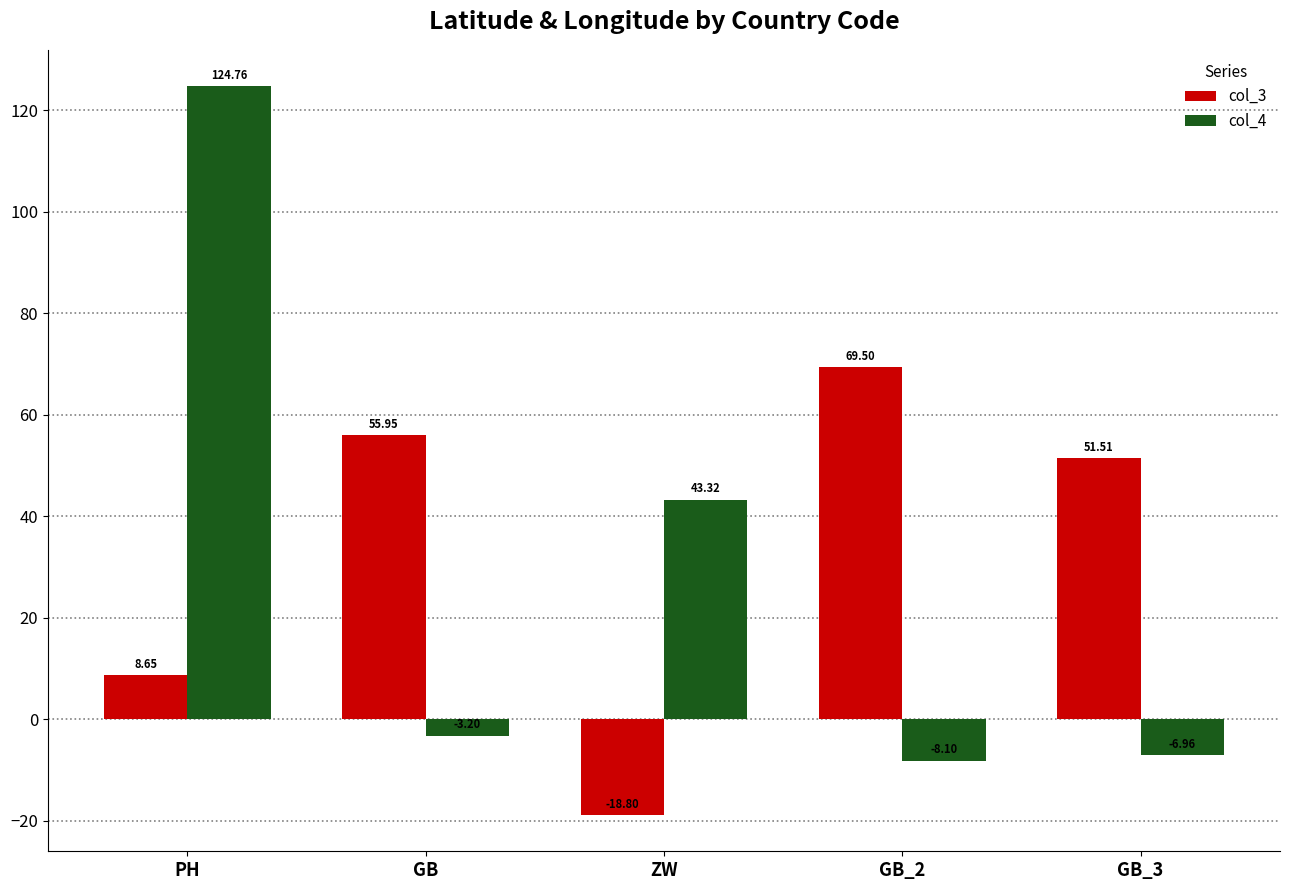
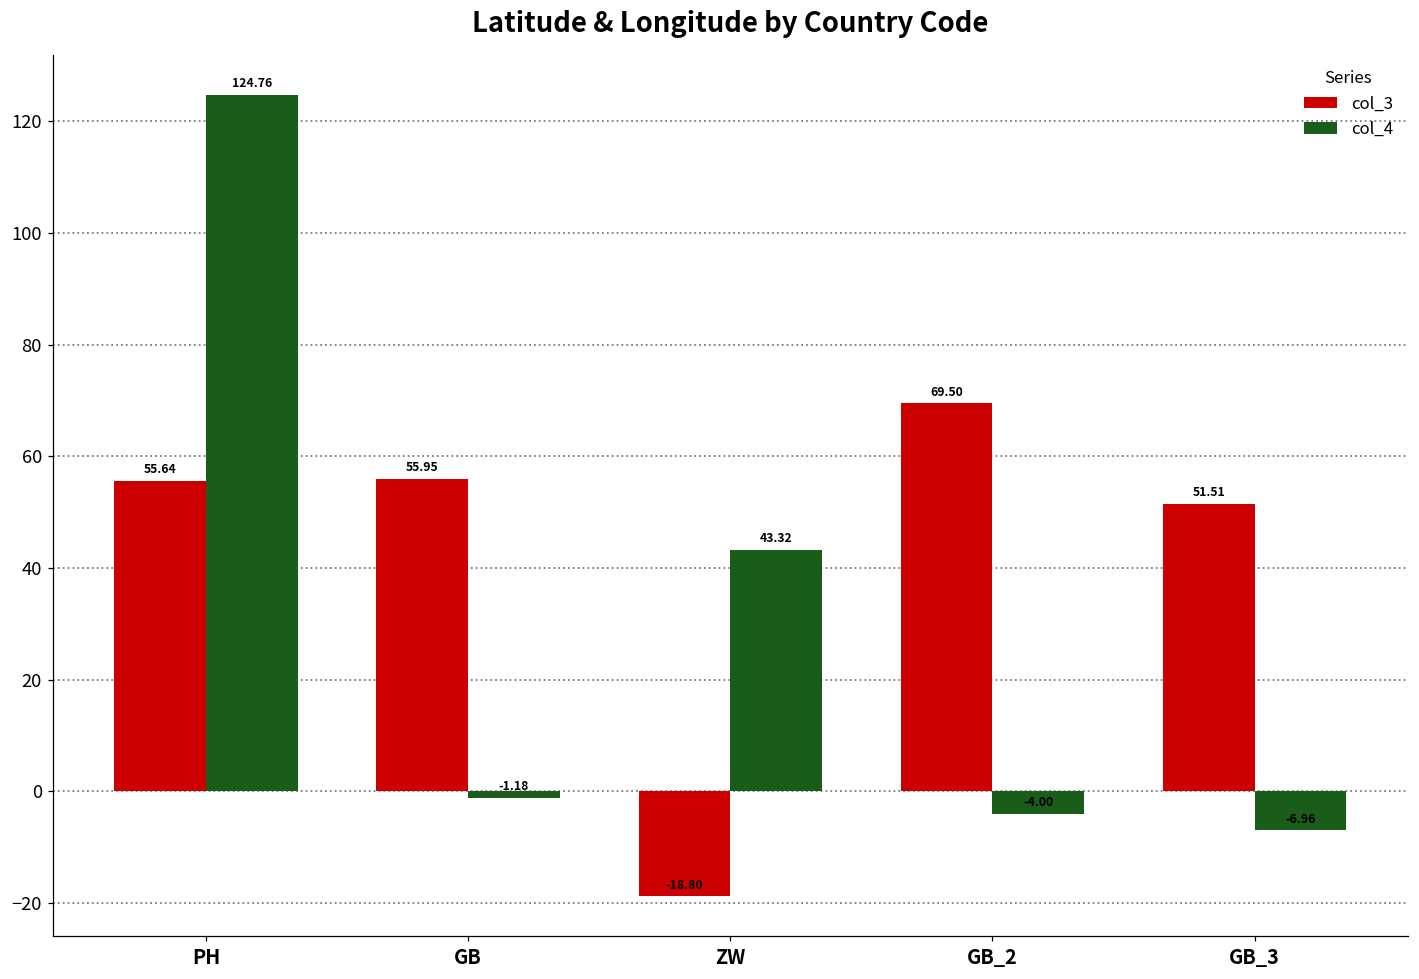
  {
    "col_3": {
-     "PH": 8.65,
+     "PH": 55.64,
      "GB": 55.95,
      "ZW": -18.80,
      "GB_2": 69.50,
      "GB_3": 51.51
    },
    "col_4": {
      "PH": 124.76,
-     "GB": -3.20,
+     "GB": -1.18,
      "ZW": 43.32,
-     "GB_2": -8.10,
+     "GB_2": -4.00,
      "GB_3": -6.96
    }
  }
